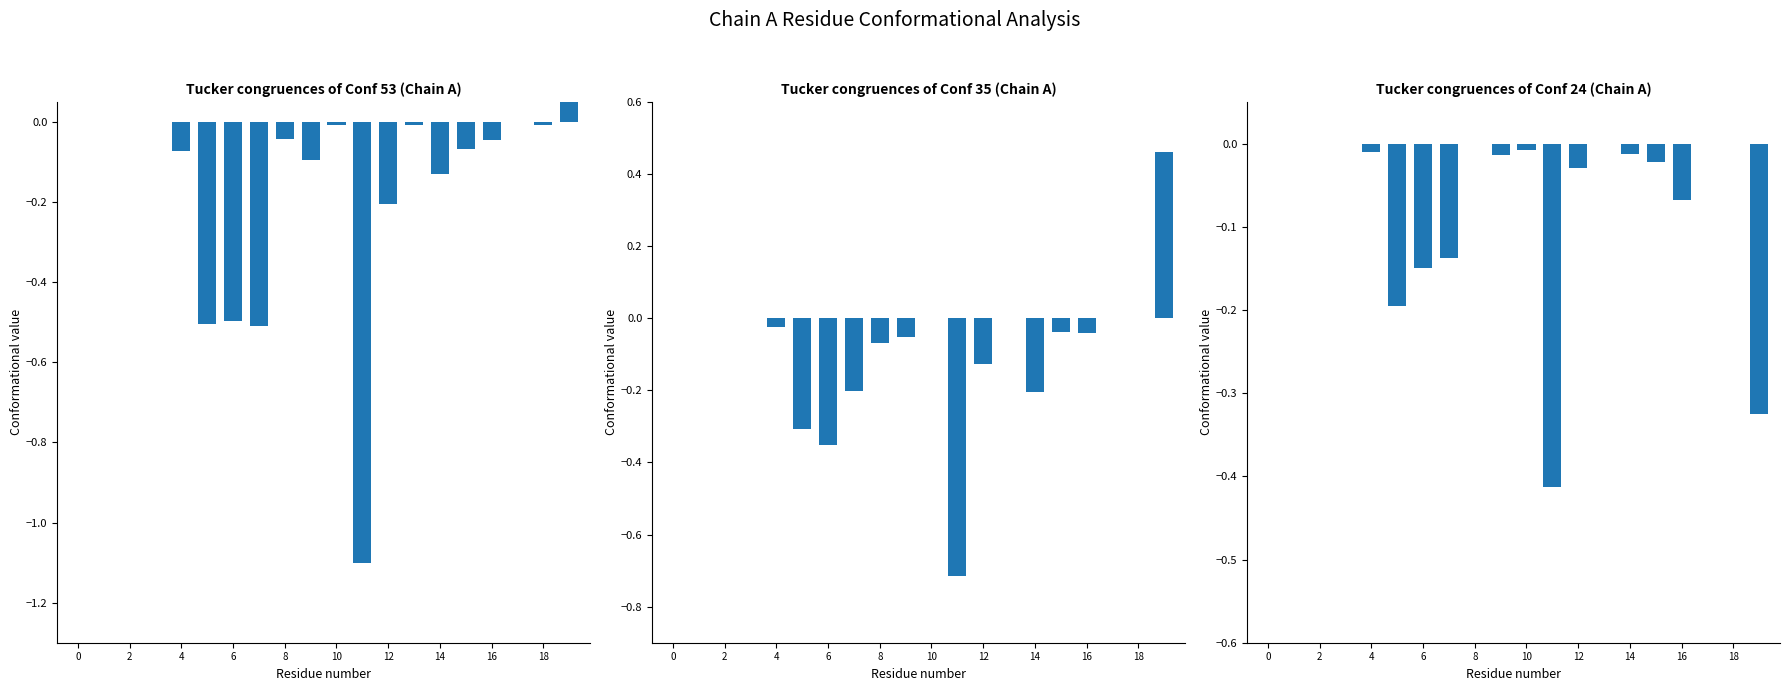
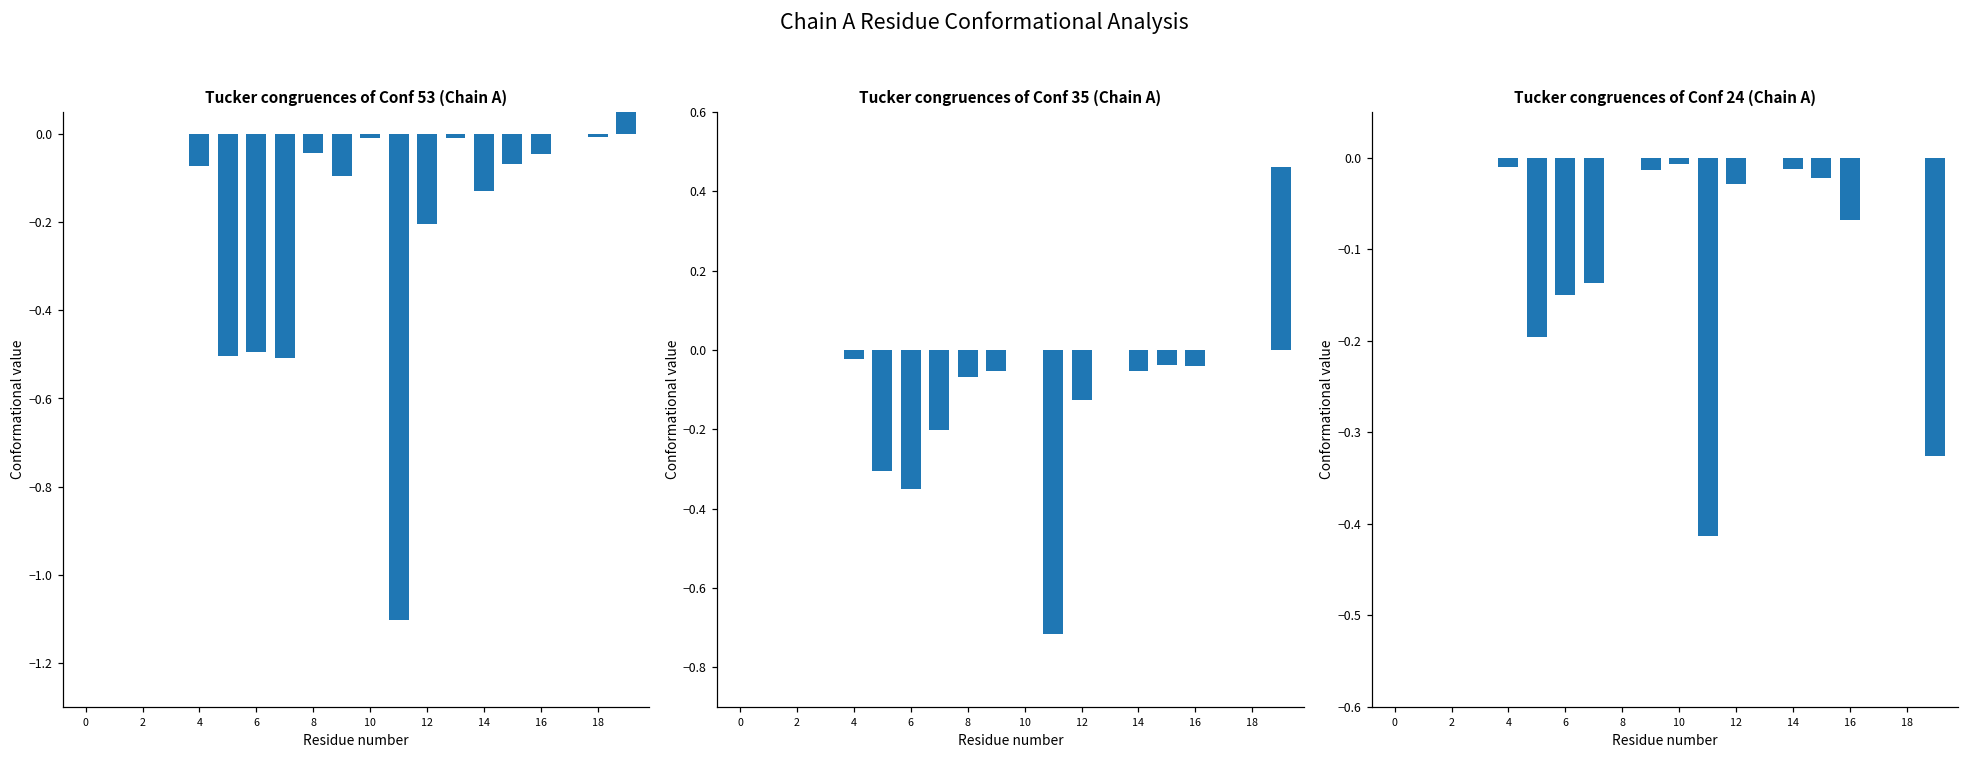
  {
    "Tucker congruences of Conf 53 (Chain A)": {
      "0": 0.00,
      "2": 0.00,
      "4": -0.07,
      "6": -0.50,
      "8": -0.04,
      "10": -0.01,
      "12": -0.20,
      "14": -0.13,
      "16": -0.04,
      "18": -0.01
    },
    "Tucker congruences of Conf 35 (Chain A)": {
      "0": 0.00,
      "2": 0.00,
      "4": -0.02,
      "6": -0.35,
      "8": -0.07,
      "10": 0.00,
      "12": -0.13,
-     "14": -0.20,
+     "14": -0.05,
      "16": -0.04,
      "18": 0.00
    },
    "Tucker congruences of Conf 24 (Chain A)": {
      "0": 0.00,
      "2": 0.00,
      "4": -0.01,
      "6": -0.15,
      "8": 0.00,
      "10": -0.01,
      "12": -0.03,
      "14": -0.01,
      "16": -0.07,
      "18": 0.00
    }
  }
